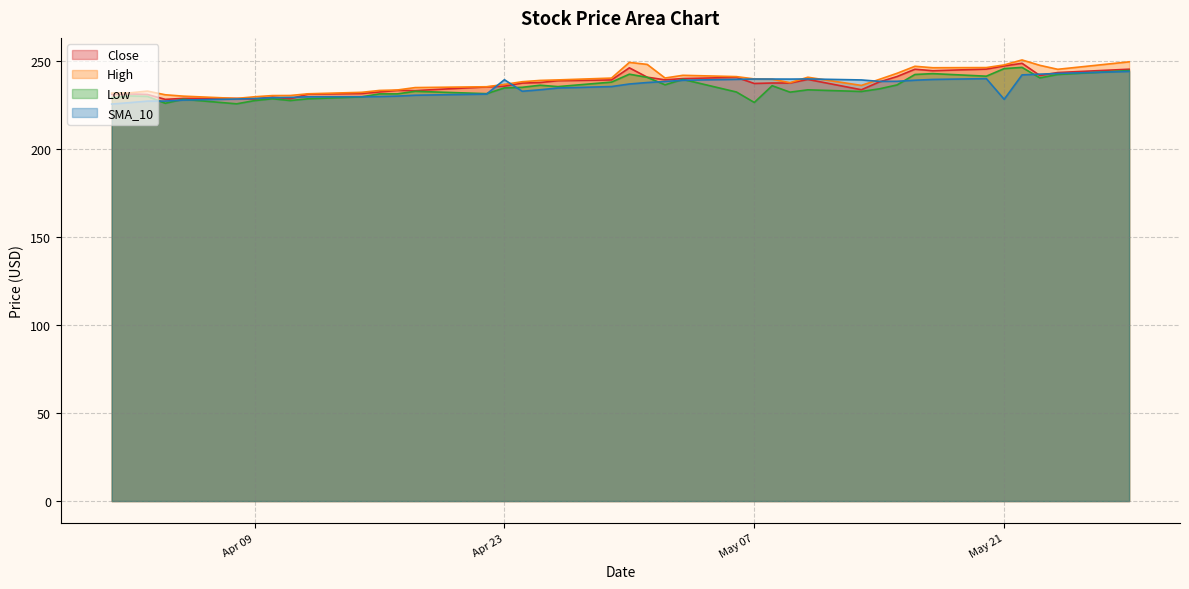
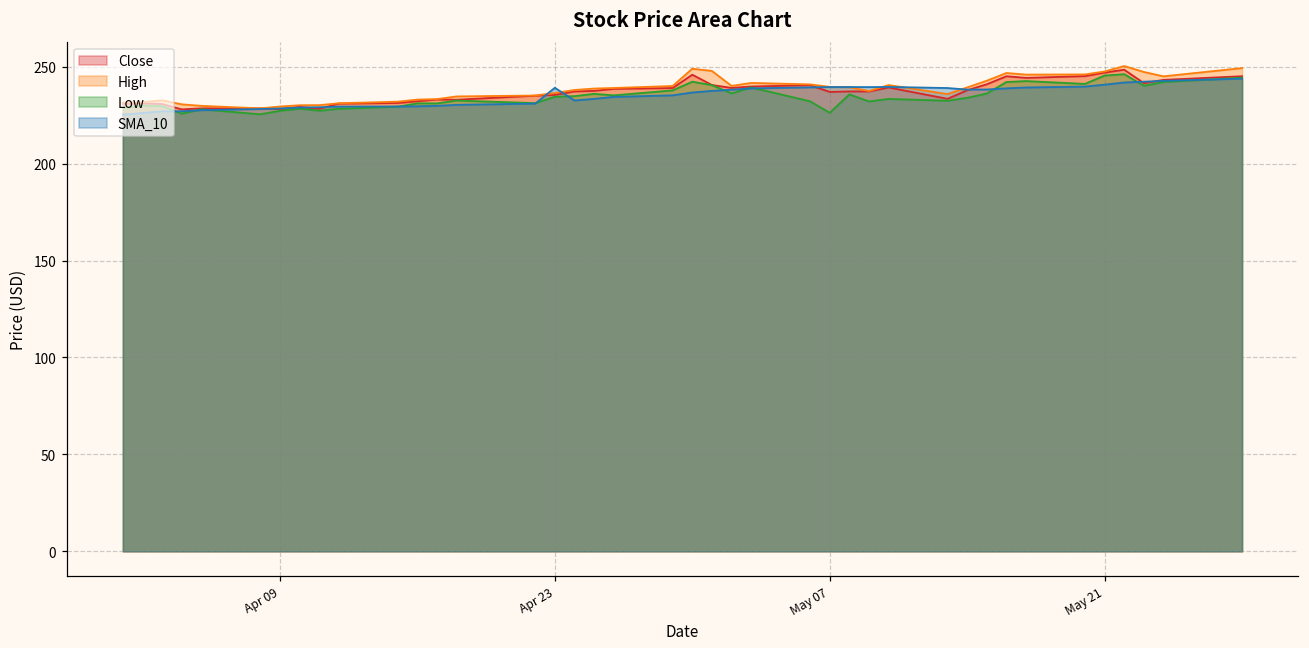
  {
    "Low": {
      "May 07": 226,
      "May 21": 245
    },
    "SMA_10": {
      "Apr 23": 239,
-     "May 21": 228
+     "May 21": 241
    }
  }
